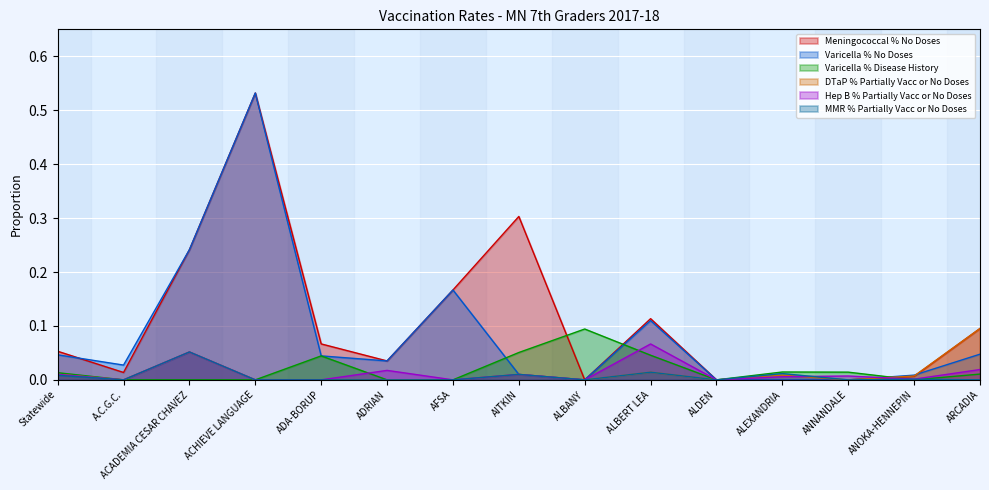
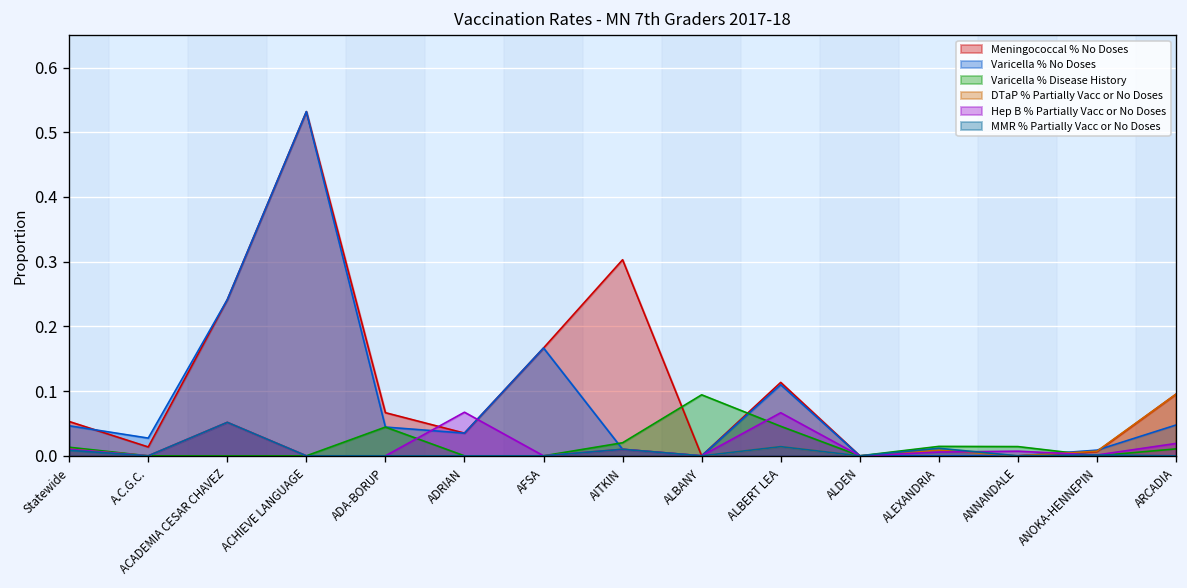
  {
    "Varicella % Disease History": {
      "ACADEMIA CESAR CHAVEZ": 0.00,
-     "AITKIN": 0.05,
+     "AITKIN": 0.02,
      "ALBANY": 0.09,
      "ALBERT LEA": 0.05,
      "ANNANDALE": 0.01,
      "ARCADIA": 0.01
    },
    "Hep B % Partially Vacc or No Doses": {
-     "ADRIAN": 0.02,
+     "ADRIAN": 0.07,
      "ALBERT LEA": 0.07,
      "ANNANDALE": 0.01,
      "ARCADIA": 0.02
    }
  }
